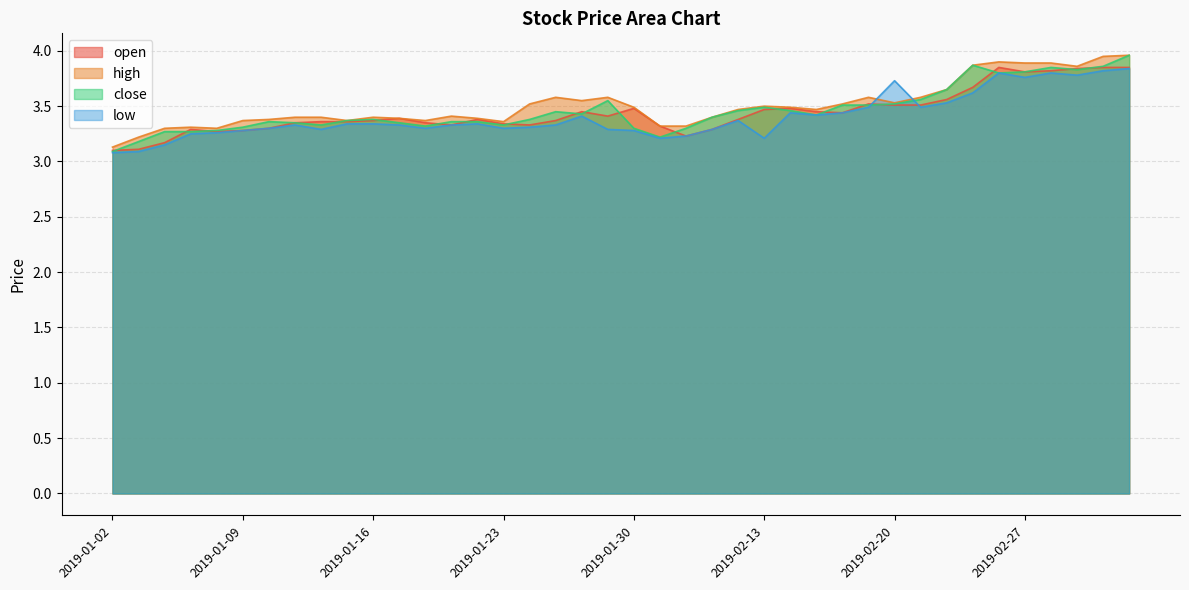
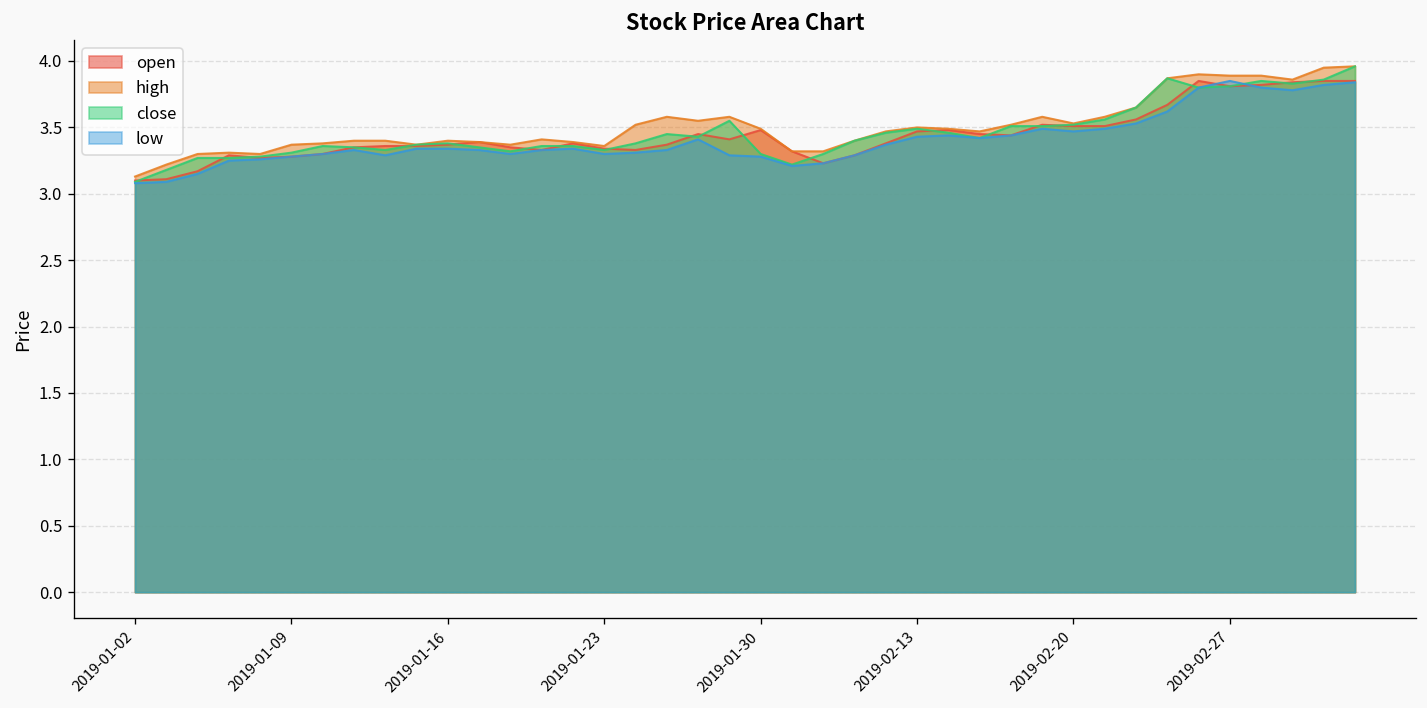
  {
    "close": {
      "2019-01-09": 3.31
    },
    "low": {
      "2019-01-16": 3.34,
      "2019-01-23": 3.30,
-     "2019-02-13": 3.21,
-     "2019-02-20": 3.73,
-     "2019-02-27": 3.76
+     "2019-02-13": 3.43,
+     "2019-02-20": 3.47,
+     "2019-02-27": 3.85
    }
  }
